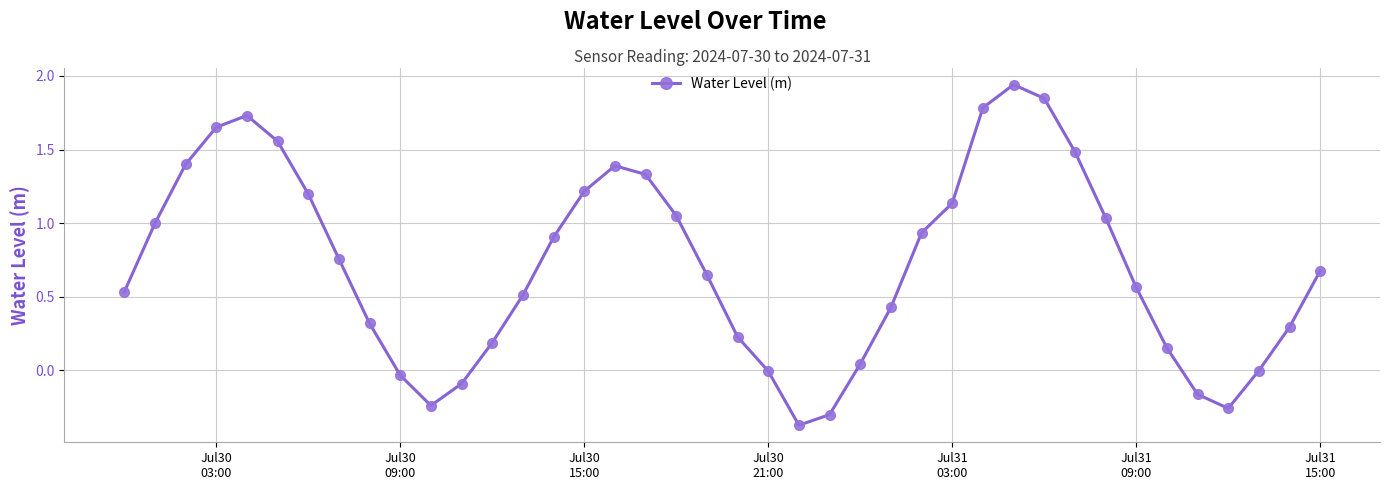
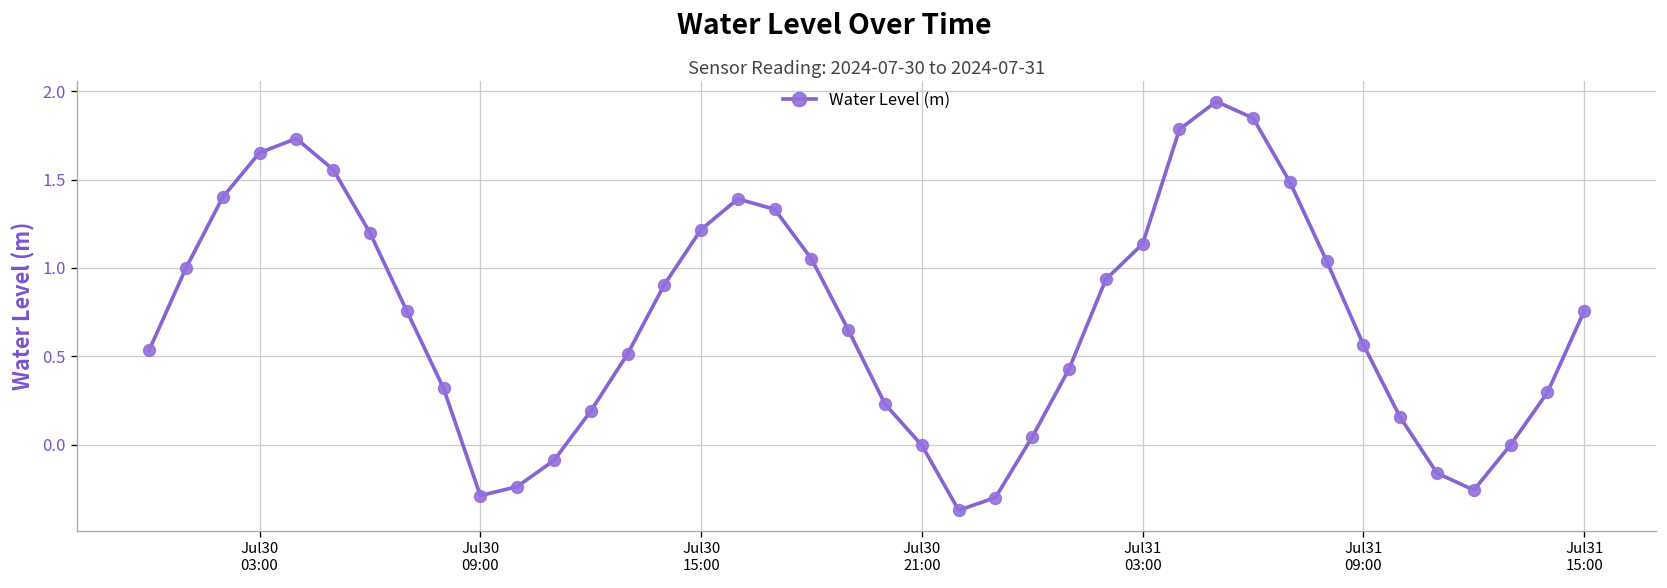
  {
    "Jul30 03:00": 1.65,
-   "Jul30 09:00": -0.03,
+   "Jul30 09:00": -0.29,
    "Jul30 15:00": 1.22,
    "Jul30 21:00": 0.00,
    "Jul31 03:00": 1.14,
    "Jul31 09:00": 0.56,
-   "Jul31 15:00": 0.68
+   "Jul31 15:00": 0.76
  }
